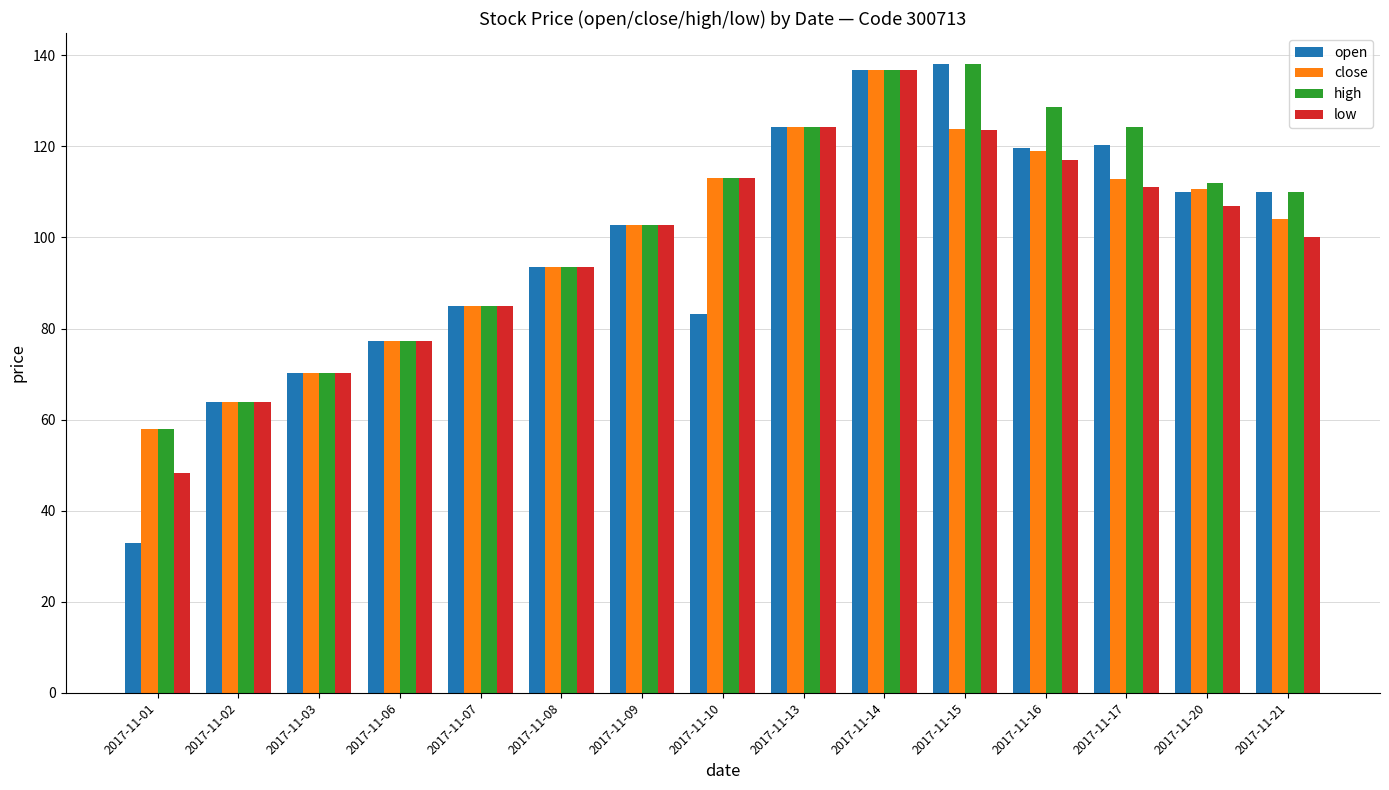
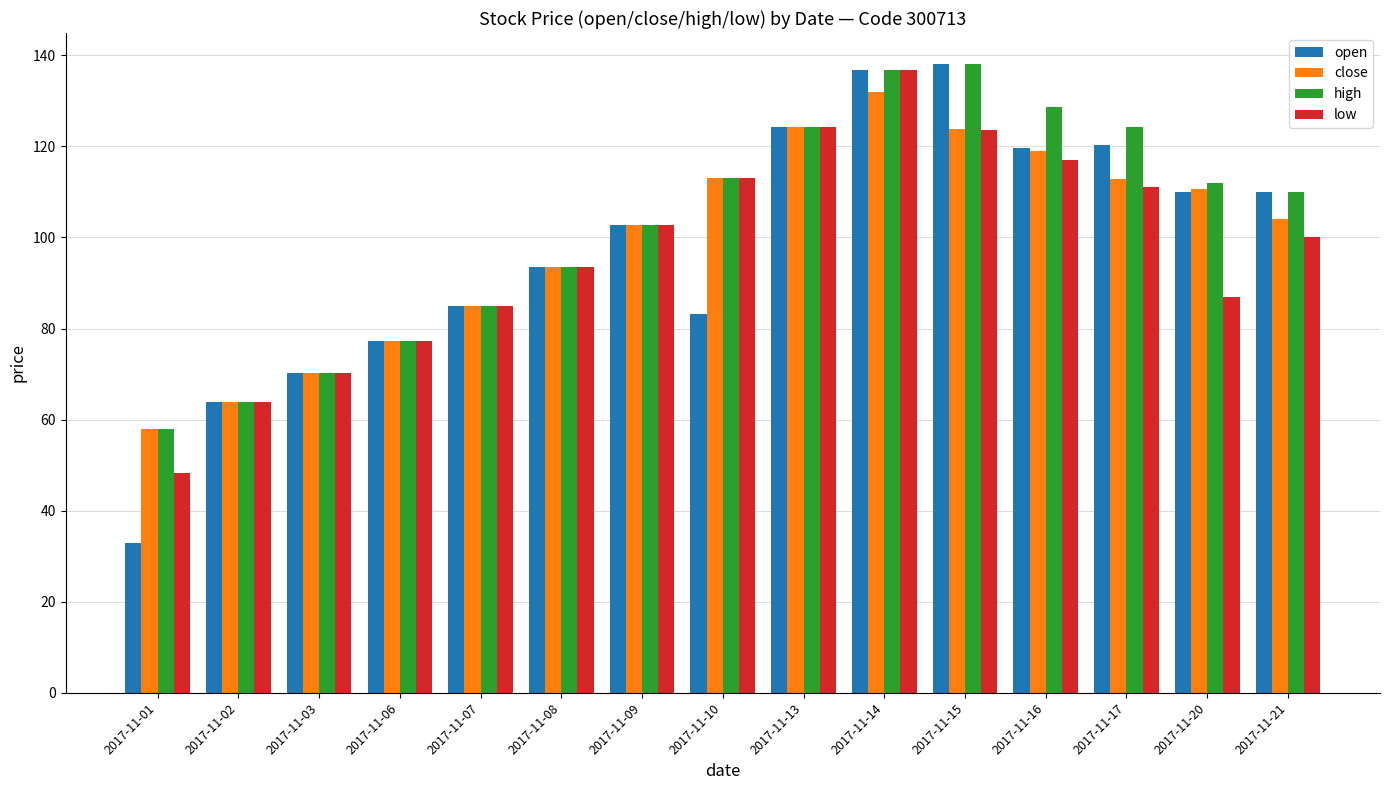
  {
    "open": {
      "2017-11-01": 33,
      "2017-11-02": 64,
      "2017-11-03": 70,
      "2017-11-06": 77,
      "2017-11-07": 85,
      "2017-11-08": 93,
      "2017-11-09": 103,
      "2017-11-10": 83,
      "2017-11-13": 124,
      "2017-11-14": 137,
      "2017-11-15": 138,
      "2017-11-16": 120,
      "2017-11-17": 120,
      "2017-11-20": 110,
      "2017-11-21": 110
    },
    "close": {
      "2017-11-01": 58,
      "2017-11-02": 64,
      "2017-11-03": 70,
      "2017-11-06": 77,
      "2017-11-07": 85,
      "2017-11-08": 93,
      "2017-11-09": 103,
      "2017-11-10": 113,
      "2017-11-13": 124,
-     "2017-11-14": 137,
+     "2017-11-14": 132,
      "2017-11-15": 124,
      "2017-11-16": 119,
      "2017-11-17": 113,
      "2017-11-20": 111,
      "2017-11-21": 104
    },
    "high": {
      "2017-11-01": 58,
      "2017-11-02": 64,
      "2017-11-03": 70,
      "2017-11-06": 77,
      "2017-11-07": 85,
      "2017-11-08": 93,
      "2017-11-09": 103,
      "2017-11-10": 113,
      "2017-11-13": 124,
      "2017-11-14": 137,
      "2017-11-15": 138,
      "2017-11-16": 129,
      "2017-11-17": 124,
      "2017-11-20": 112,
      "2017-11-21": 110
    },
    "low": {
      "2017-11-01": 48,
      "2017-11-02": 64,
      "2017-11-03": 70,
      "2017-11-06": 77,
      "2017-11-07": 85,
      "2017-11-08": 93,
      "2017-11-09": 103,
      "2017-11-10": 113,
      "2017-11-13": 124,
      "2017-11-14": 137,
      "2017-11-15": 124,
      "2017-11-16": 117,
      "2017-11-17": 111,
-     "2017-11-20": 107,
+     "2017-11-20": 87,
      "2017-11-21": 100
    }
  }
